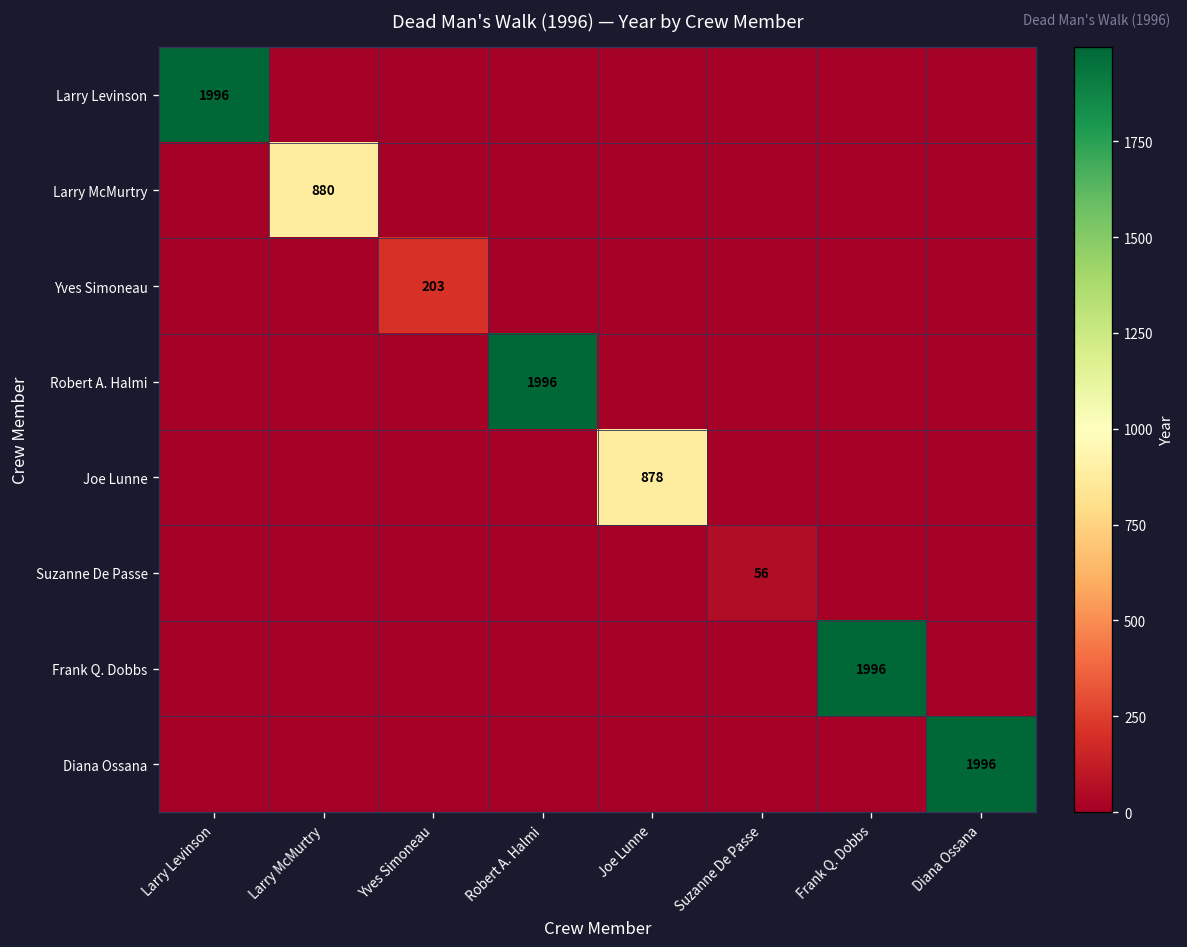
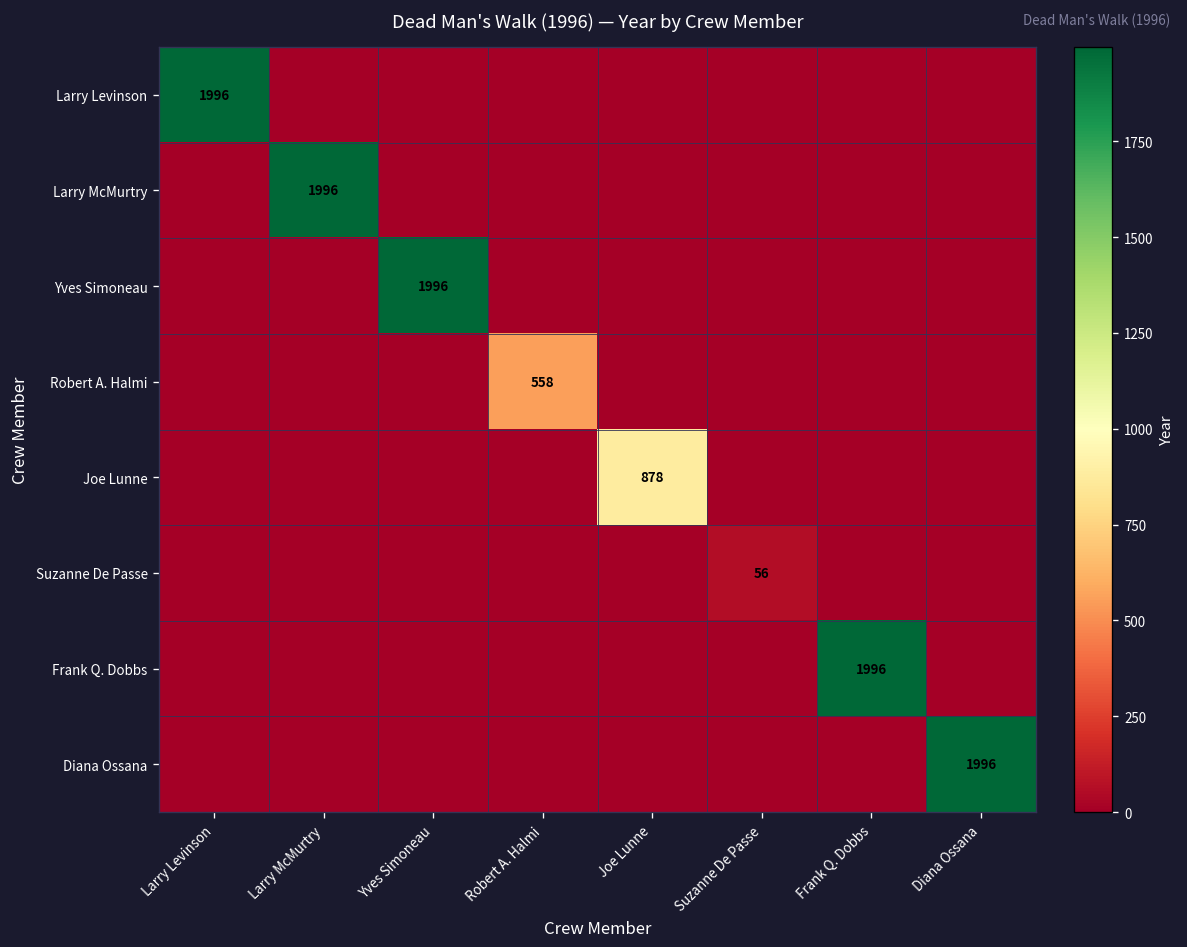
  {
    "Larry Levinson": {
      "Larry Levinson": 1996
    },
    "Larry McMurtry": {
-     "Larry McMurtry": 880
+     "Larry McMurtry": 1996
    },
    "Yves Simoneau": {
-     "Yves Simoneau": 203
+     "Yves Simoneau": 1996
    },
    "Robert A. Halmi": {
-     "Robert A. Halmi": 1996
+     "Robert A. Halmi": 558
    },
    "Joe Lunne": {
      "Joe Lunne": 878
    },
    "Suzanne De Passe": {
      "Suzanne De Passe": 56
    },
    "Frank Q. Dobbs": {
      "Frank Q. Dobbs": 1996
    },
    "Diana Ossana": {
      "Diana Ossana": 1996
    }
  }
